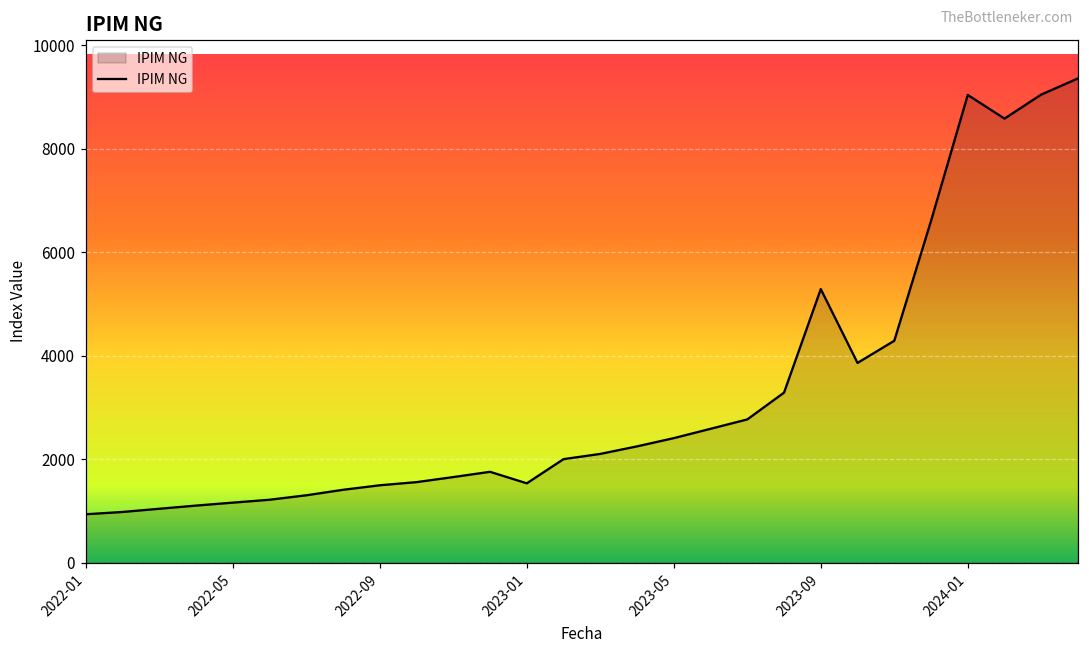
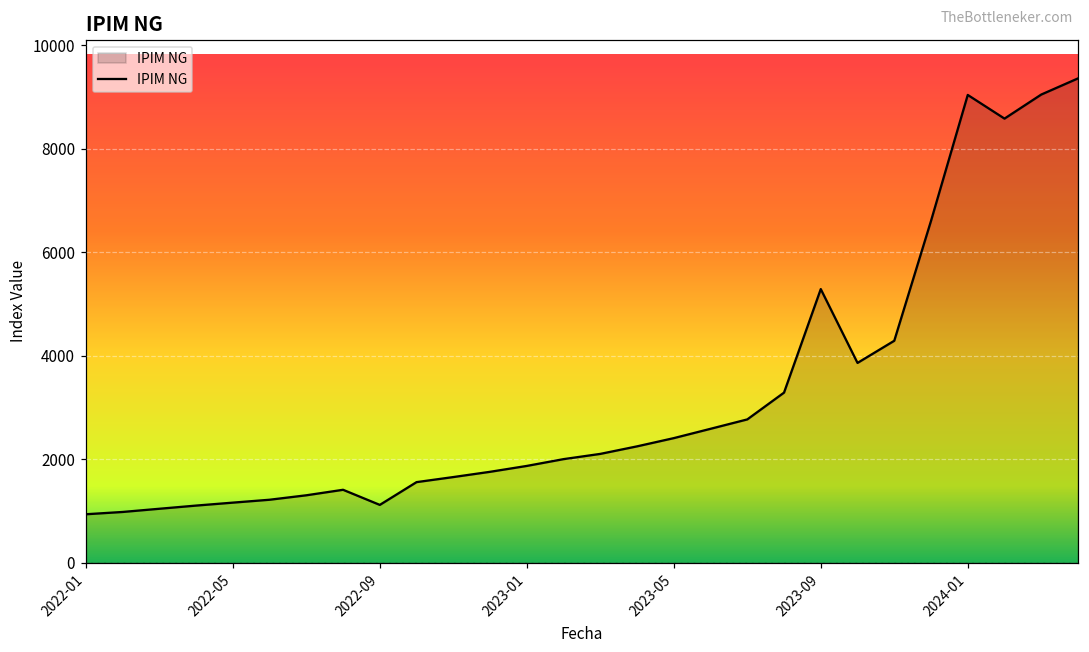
  {
    "2022-01": 900,
    "2022-05": 1200,
-   "2022-09": 1500,
-   "2023-01": 1500,
+   "2022-09": 1100,
+   "2023-01": 1900,
    "2023-05": 2400,
    "2023-09": 5300,
    "2024-01": 9000
  }
